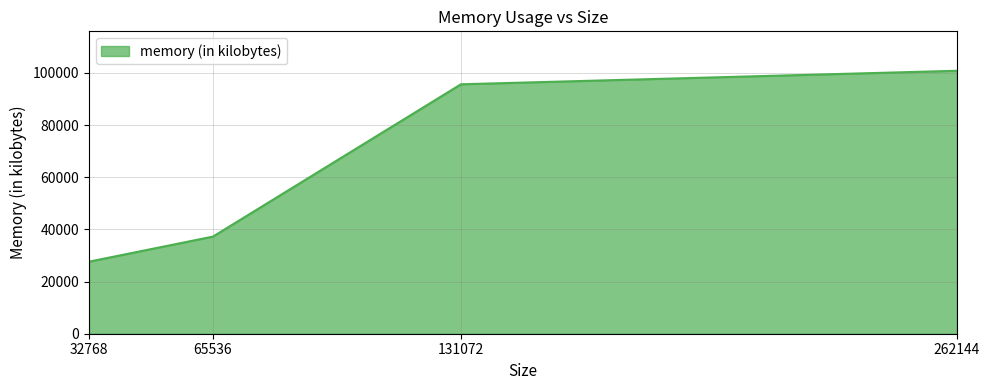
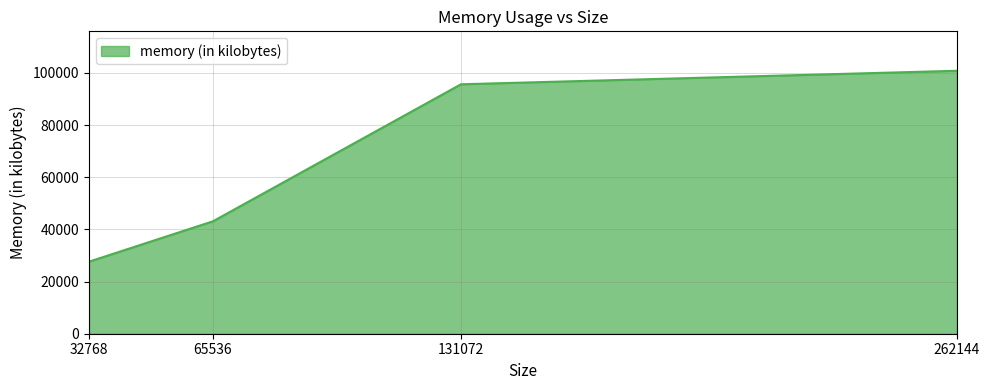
  {
    "32768": 28000,
-   "65536": 37000,
+   "65536": 43000,
    "131072": 96000,
    "262144": 101000
  }
